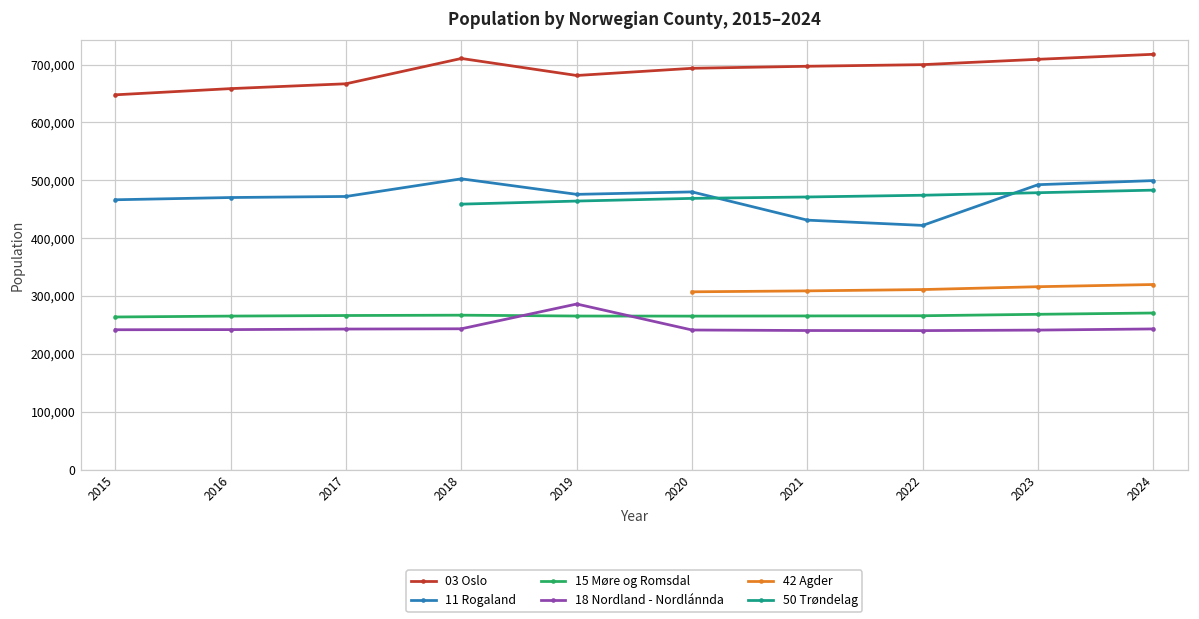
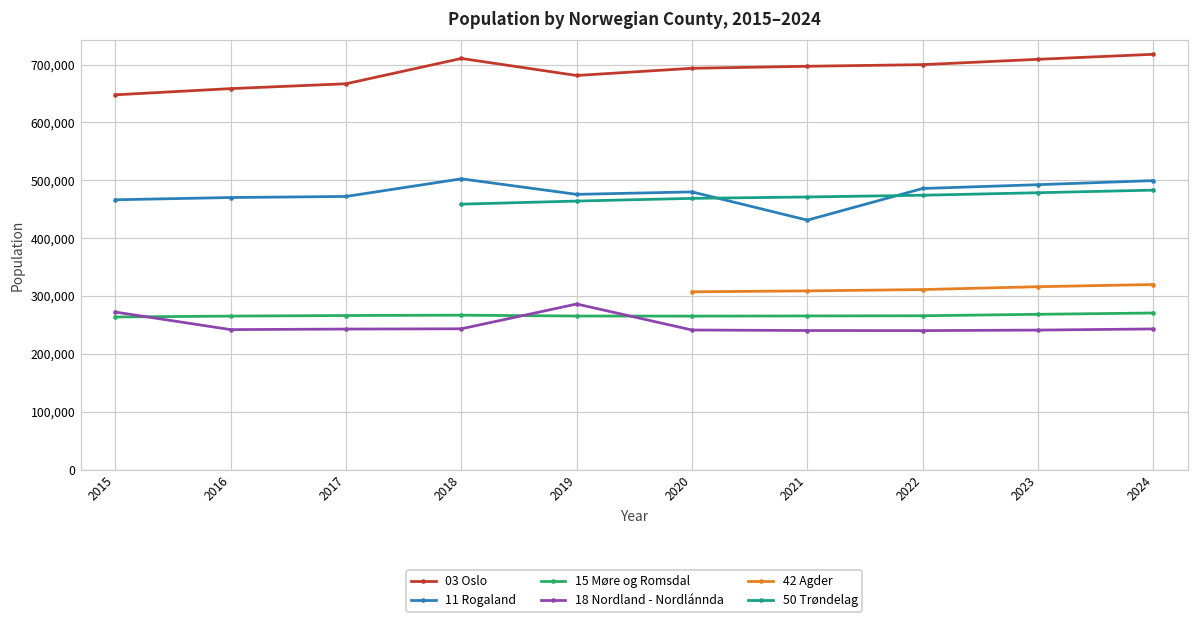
  {
    "03 Oslo": {
      "2015": "650,000",
      "2016": "660,000",
      "2017": "670,000",
      "2018": "710,000",
      "2019": "680,000",
      "2020": "690,000",
      "2021": "700,000",
      "2022": "700,000",
      "2023": "710,000",
      "2024": "720,000"
    },
    "11 Rogaland": {
      "2015": "470,000",
      "2016": "470,000",
      "2017": "470,000",
      "2018": "500,000",
      "2019": "480,000",
      "2020": "480,000",
      "2021": "430,000",
-     "2022": "420,000",
+     "2022": "490,000",
      "2023": "490,000",
      "2024": "500,000"
    },
    "18 Nordland - Nordlánnda": {
-     "2015": "240,000",
+     "2015": "270,000",
      "2016": "240,000",
      "2017": "240,000",
      "2018": "240,000",
      "2019": "290,000",
      "2020": "240,000",
      "2021": "240,000",
      "2022": "240,000",
      "2023": "240,000",
      "2024": "240,000"
    },
    "42 Agder": {
      "2020": "310,000",
      "2021": "310,000",
      "2022": "310,000",
      "2023": "320,000",
      "2024": "320,000"
    }
  }
